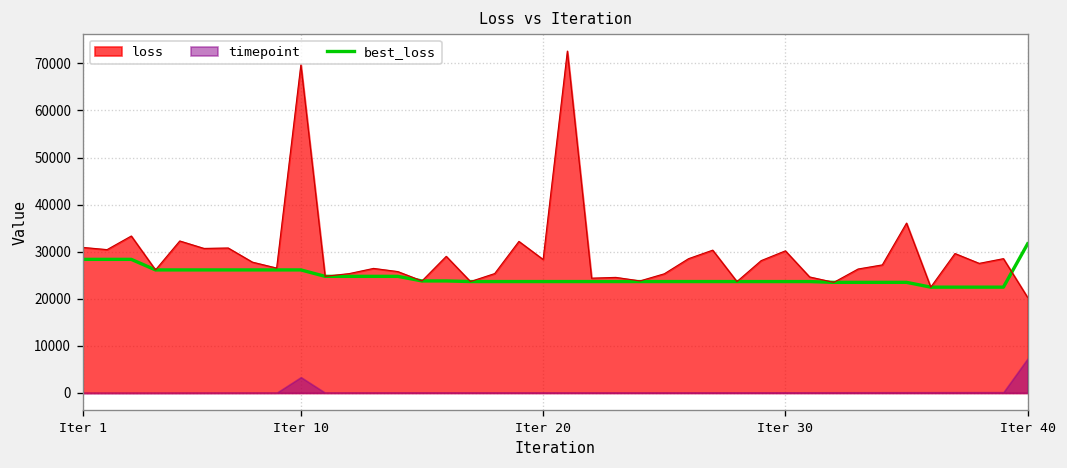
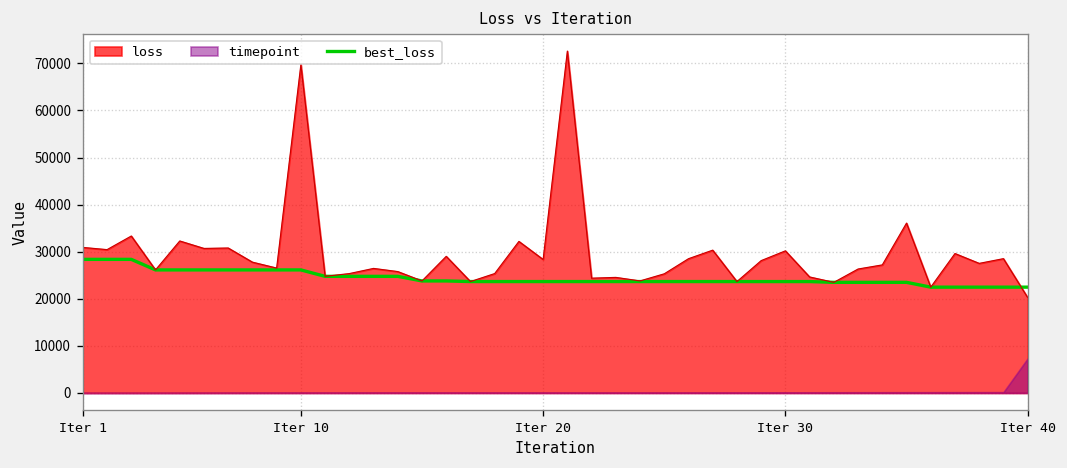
  {
    "best_loss": {
      "Iter 1": 28000,
      "Iter 10": 26000,
      "Iter 20": 24000,
      "Iter 30": 24000,
-     "Iter 40": 32000
+     "Iter 40": 22000
    },
    "loss": {
      "Iter 1": 31000,
      "Iter 10": 70000,
      "Iter 20": 28000,
      "Iter 30": 30000,
      "Iter 40": 20000
    },
    "timepoint": {
-     "Iter 10": 3000,
+     "Iter 10": 0,
      "Iter 40": 7000
    }
  }
